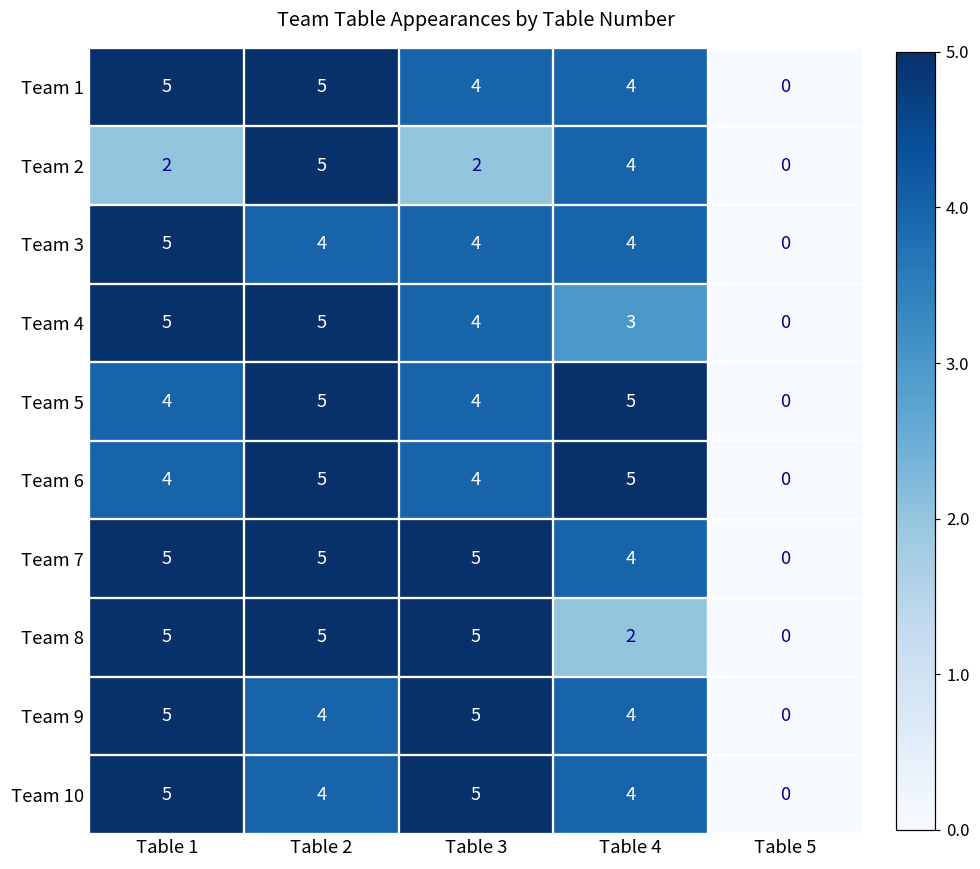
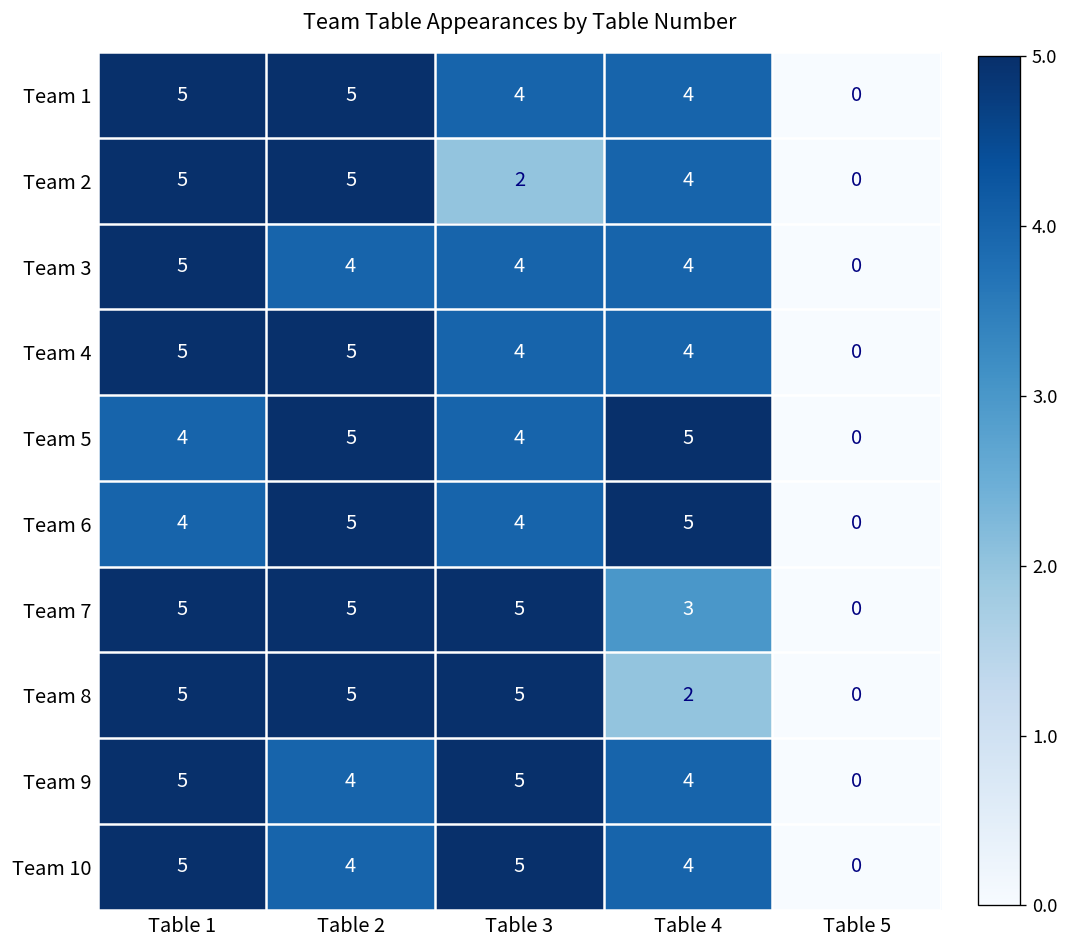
  {
    "Team 1": {
      "Table 1": 5,
      "Table 2": 5,
      "Table 3": 4,
      "Table 4": 4,
      "Table 5": 0
    },
    "Team 2": {
-     "Table 1": 2,
+     "Table 1": 5,
      "Table 2": 5,
      "Table 3": 2,
      "Table 4": 4,
      "Table 5": 0
    },
    "Team 3": {
      "Table 1": 5,
      "Table 2": 4,
      "Table 3": 4,
      "Table 4": 4,
      "Table 5": 0
    },
    "Team 4": {
      "Table 1": 5,
      "Table 2": 5,
      "Table 3": 4,
-     "Table 4": 3,
+     "Table 4": 4,
      "Table 5": 0
    },
    "Team 5": {
      "Table 1": 4,
      "Table 2": 5,
      "Table 3": 4,
      "Table 4": 5,
      "Table 5": 0
    },
    "Team 6": {
      "Table 1": 4,
      "Table 2": 5,
      "Table 3": 4,
      "Table 4": 5,
      "Table 5": 0
    },
    "Team 7": {
      "Table 1": 5,
      "Table 2": 5,
      "Table 3": 5,
-     "Table 4": 4,
+     "Table 4": 3,
      "Table 5": 0
    },
    "Team 8": {
      "Table 1": 5,
      "Table 2": 5,
      "Table 3": 5,
      "Table 4": 2,
      "Table 5": 0
    },
    "Team 9": {
      "Table 1": 5,
      "Table 2": 4,
      "Table 3": 5,
      "Table 4": 4,
      "Table 5": 0
    },
    "Team 10": {
      "Table 1": 5,
      "Table 2": 4,
      "Table 3": 5,
      "Table 4": 4,
      "Table 5": 0
    }
  }
